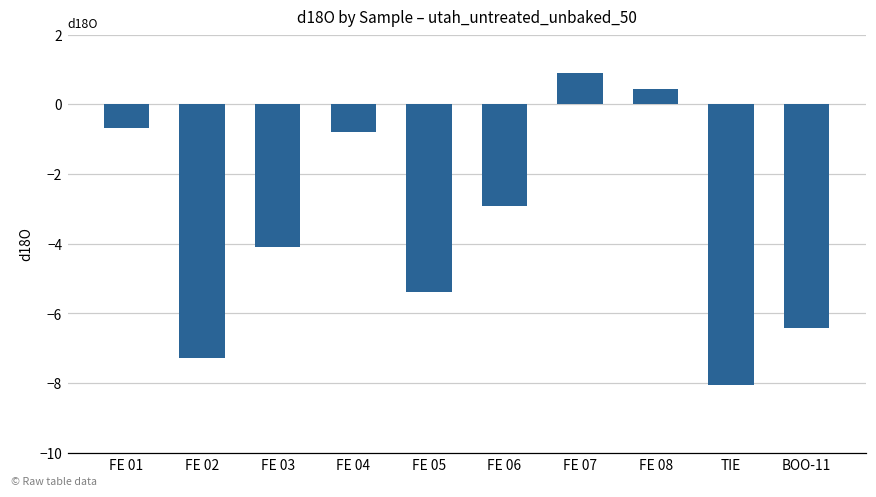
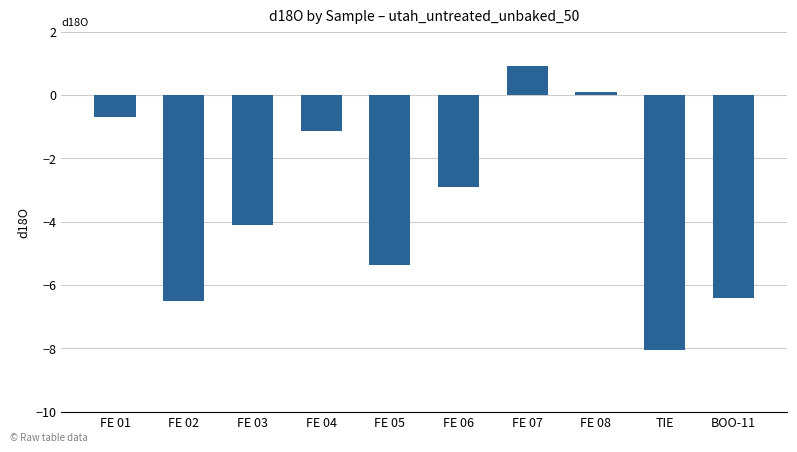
  {
    "FE 01": -0.7,
-   "FE 02": -7.3,
+   "FE 02": -6.5,
    "FE 03": -4.1,
-   "FE 04": -0.8,
+   "FE 04": -1.2,
    "FE 05": -5.4,
    "FE 06": -2.9,
    "FE 07": 0.9,
-   "FE 08": 0.4,
+   "FE 08": 0.1,
    "TIE": -8.1,
    "BOO-11": -6.4
  }
